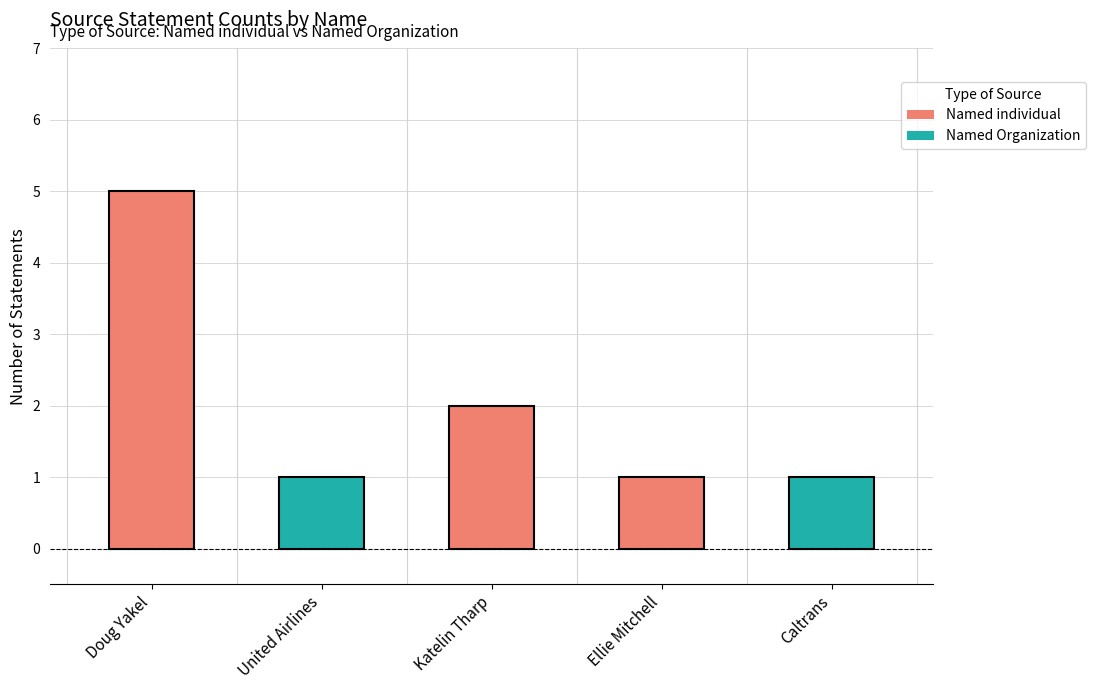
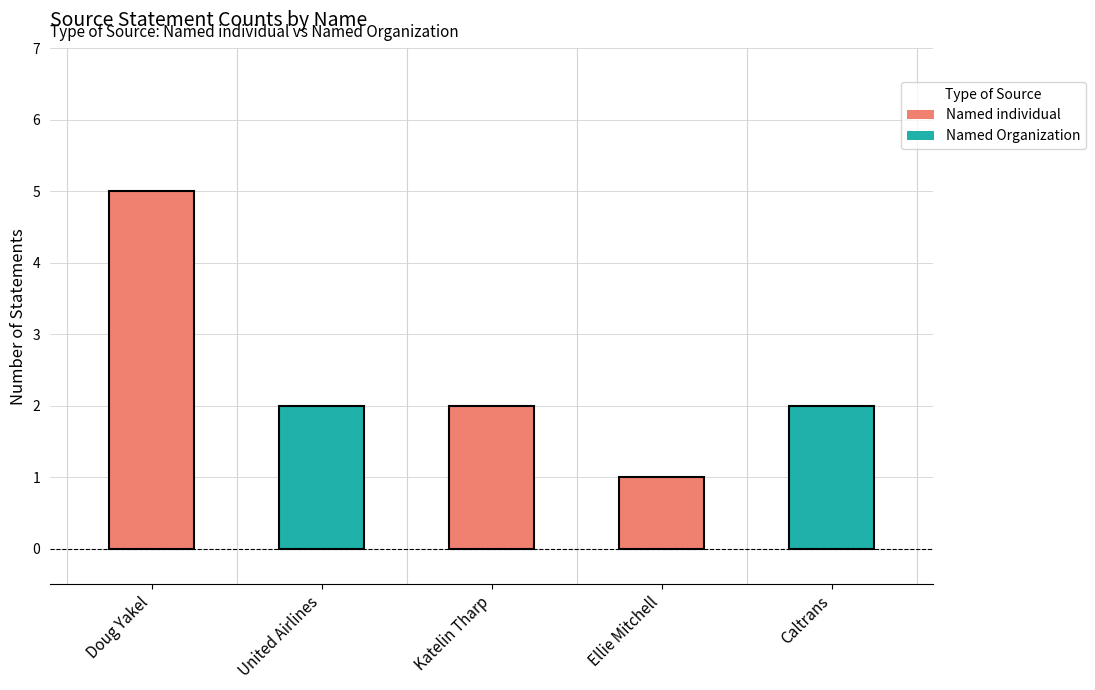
  {
    "Named individual": {
      "Doug Yakel": 5,
      "United Airlines": 0,
      "Katelin Tharp": 2,
      "Ellie Mitchell": 1,
      "Caltrans": 0
    },
    "Named Organization": {
      "Doug Yakel": 0,
-     "United Airlines": 1,
+     "United Airlines": 2,
      "Katelin Tharp": 0,
      "Ellie Mitchell": 0,
-     "Caltrans": 1
+     "Caltrans": 2
    }
  }
